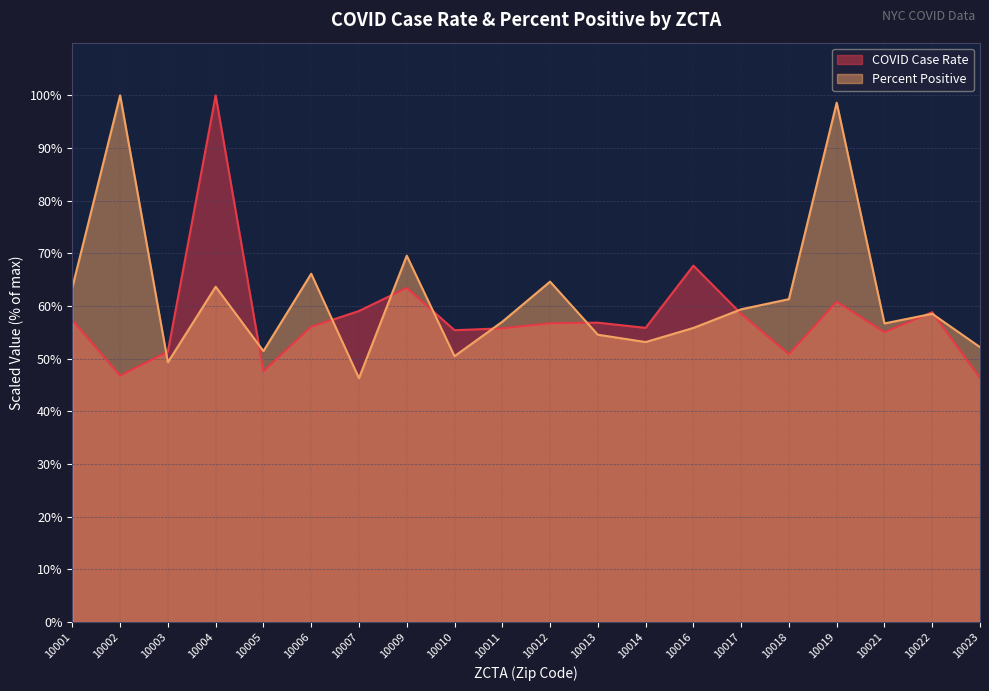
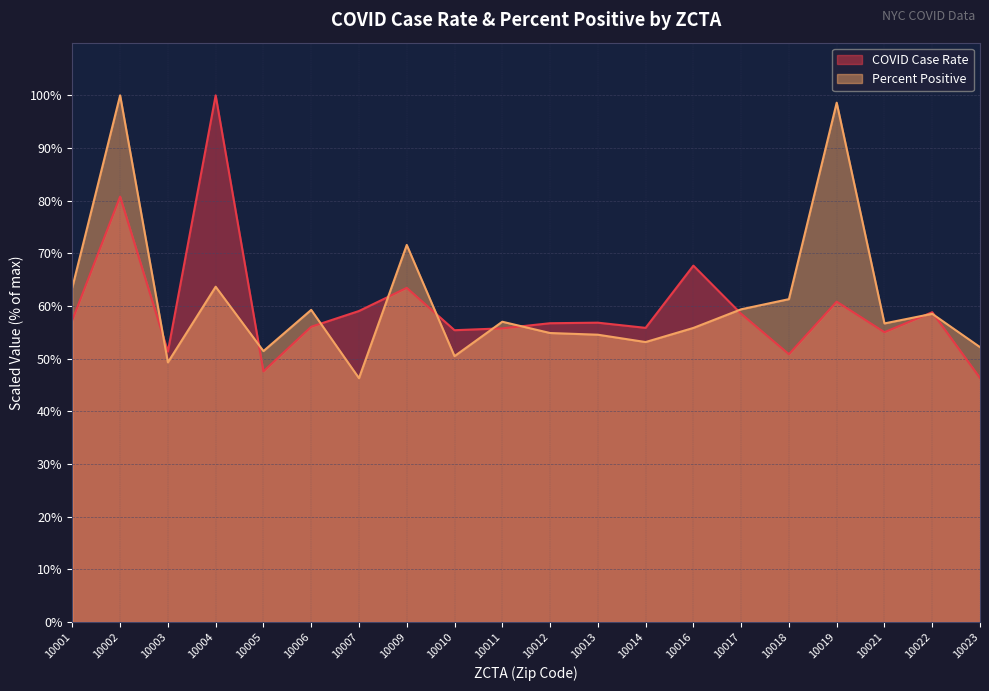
  {
    "COVID Case Rate": {
      "10001": "57%",
-     "10002": "47%",
+     "10002": "81%",
      "10003": "51%",
      "10004": "100%",
      "10005": "48%",
      "10006": "56%",
      "10007": "59%",
      "10009": "63%",
      "10010": "55%",
      "10011": "56%",
      "10012": "57%",
      "10013": "57%",
      "10014": "56%",
      "10016": "68%",
      "10017": "59%",
      "10018": "51%",
      "10019": "61%",
      "10021": "55%",
      "10023": "46%"
    },
    "Percent Positive": {
      "10001": "64%",
      "10002": "100%",
      "10003": "49%",
      "10004": "64%",
      "10005": "51%",
-     "10006": "66%",
+     "10006": "59%",
      "10007": "46%",
-     "10009": "70%",
+     "10009": "72%",
      "10010": "50%",
      "10011": "57%",
-     "10012": "65%",
+     "10012": "55%",
      "10013": "55%",
      "10014": "53%",
      "10016": "56%",
      "10017": "59%",
      "10018": "61%",
      "10019": "99%",
      "10021": "57%",
      "10023": "52%"
    }
  }
